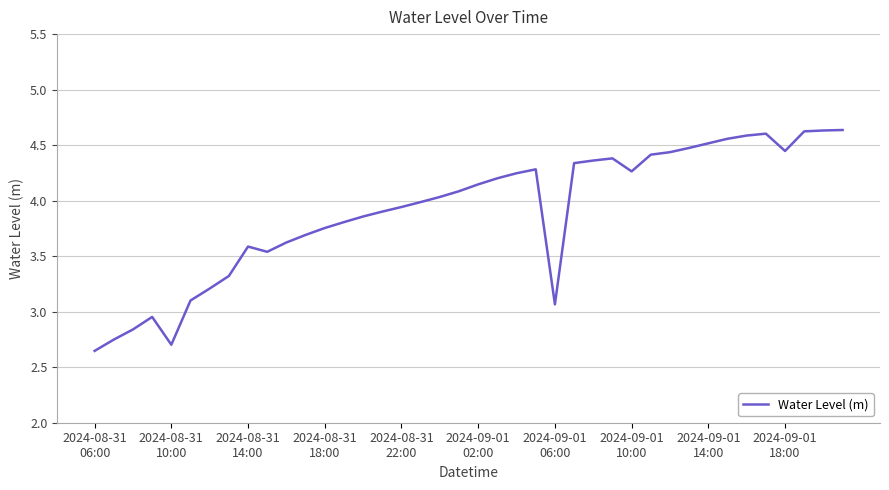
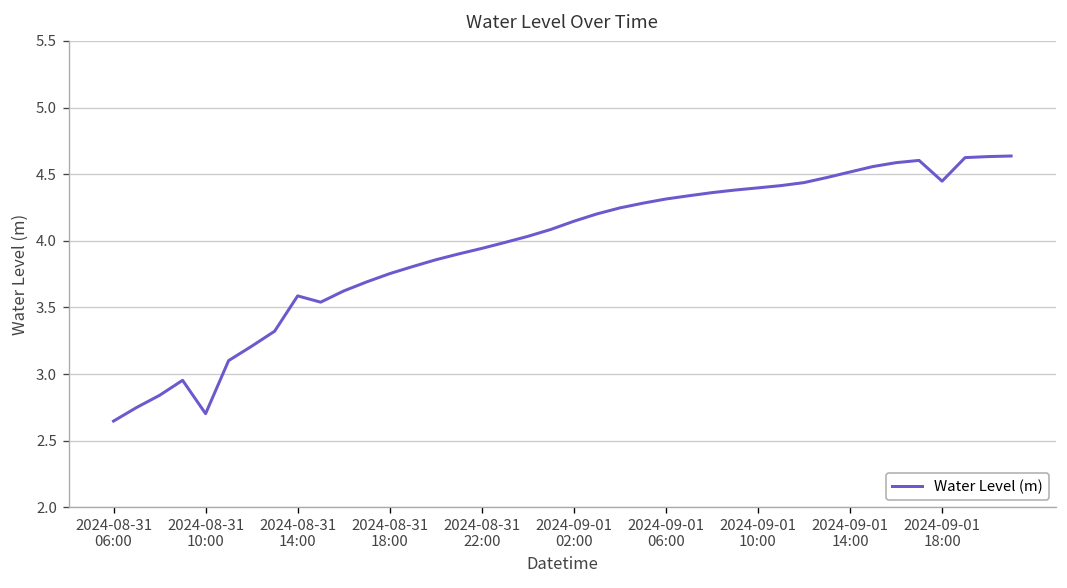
  {
    "2024-08-31 06:00": 2.65,
    "2024-08-31 10:00": 2.70,
    "2024-08-31 14:00": 3.59,
    "2024-08-31 18:00": 3.75,
    "2024-08-31 22:00": 3.94,
    "2024-09-01 02:00": 4.15,
-   "2024-09-01 06:00": 3.07,
-   "2024-09-01 10:00": 4.26,
+   "2024-09-01 06:00": 4.31,
+   "2024-09-01 10:00": 4.40,
    "2024-09-01 14:00": 4.52,
    "2024-09-01 18:00": 4.45
  }
